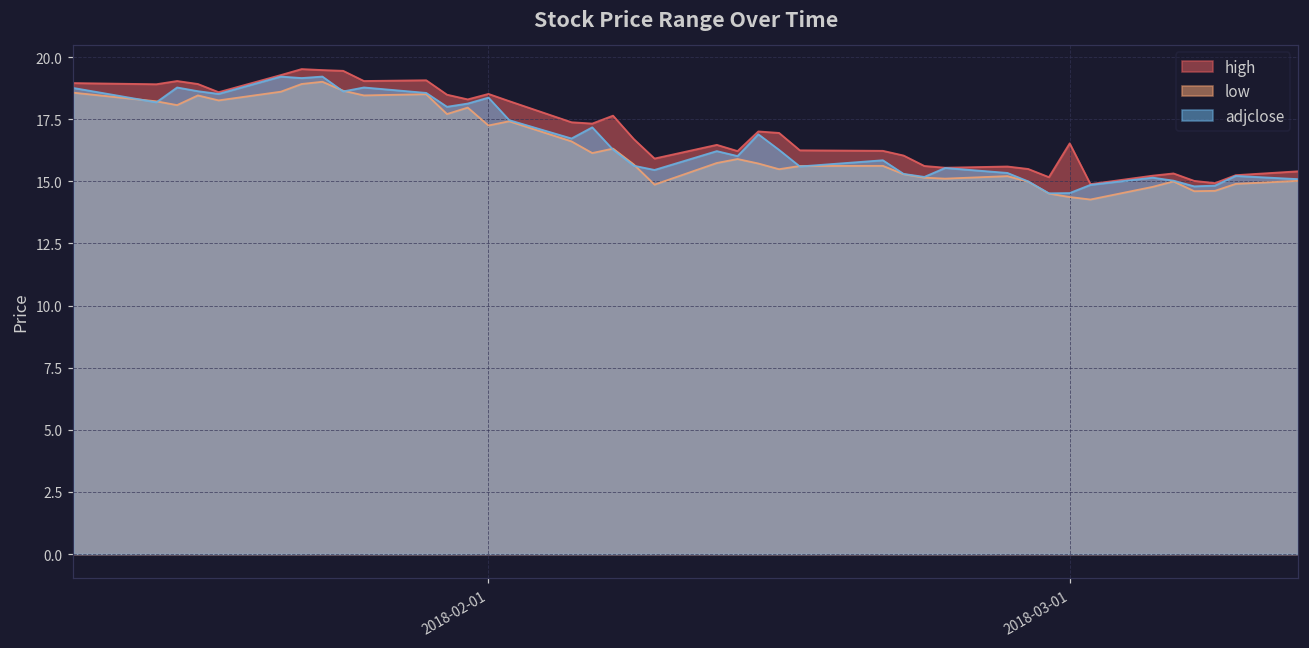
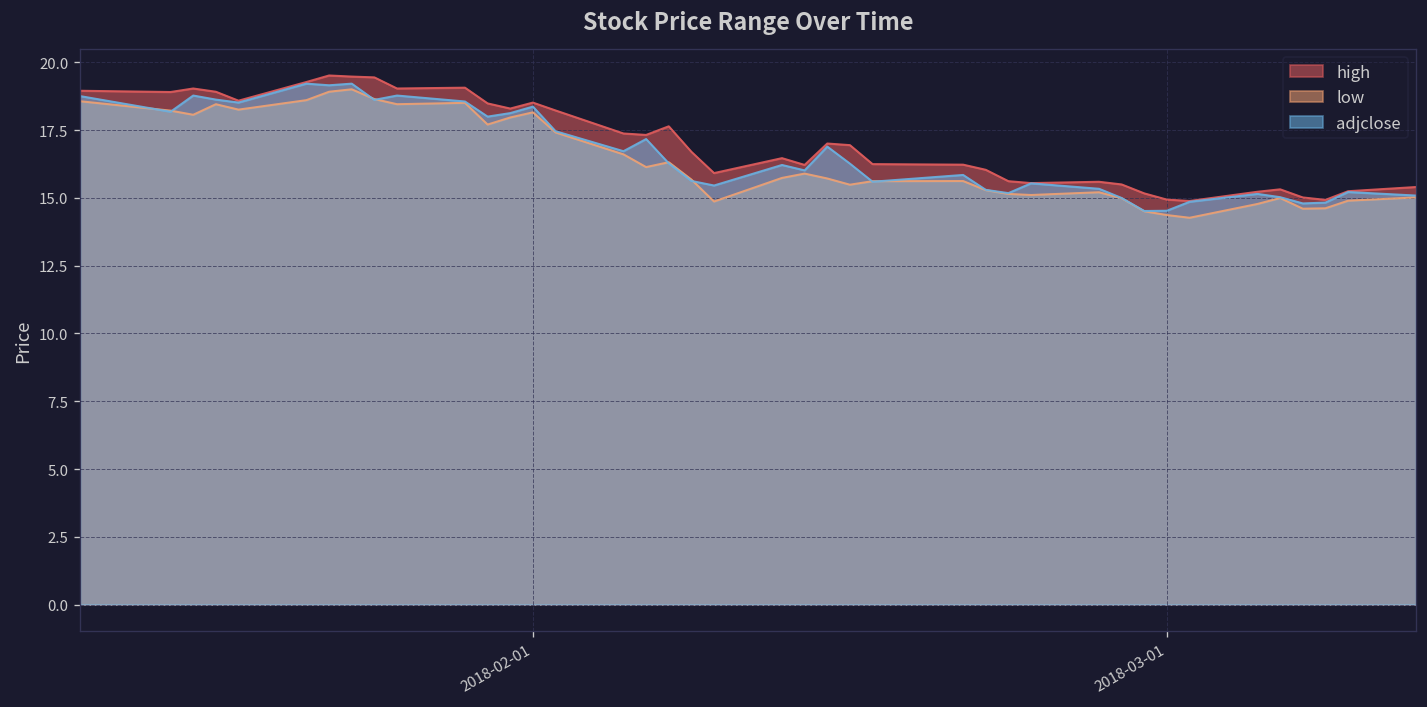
  {
    "high": {
      "2018-02-01": 18.5,
-     "2018-03-01": 16.5
+     "2018-03-01": 14.9
    },
    "low": {
-     "2018-02-01": 17.3,
+     "2018-02-01": 18.2,
      "2018-03-01": 14.4
    },
    "adjclose": {
      "2018-02-01": 18.4,
      "2018-03-01": 14.5
    }
  }
